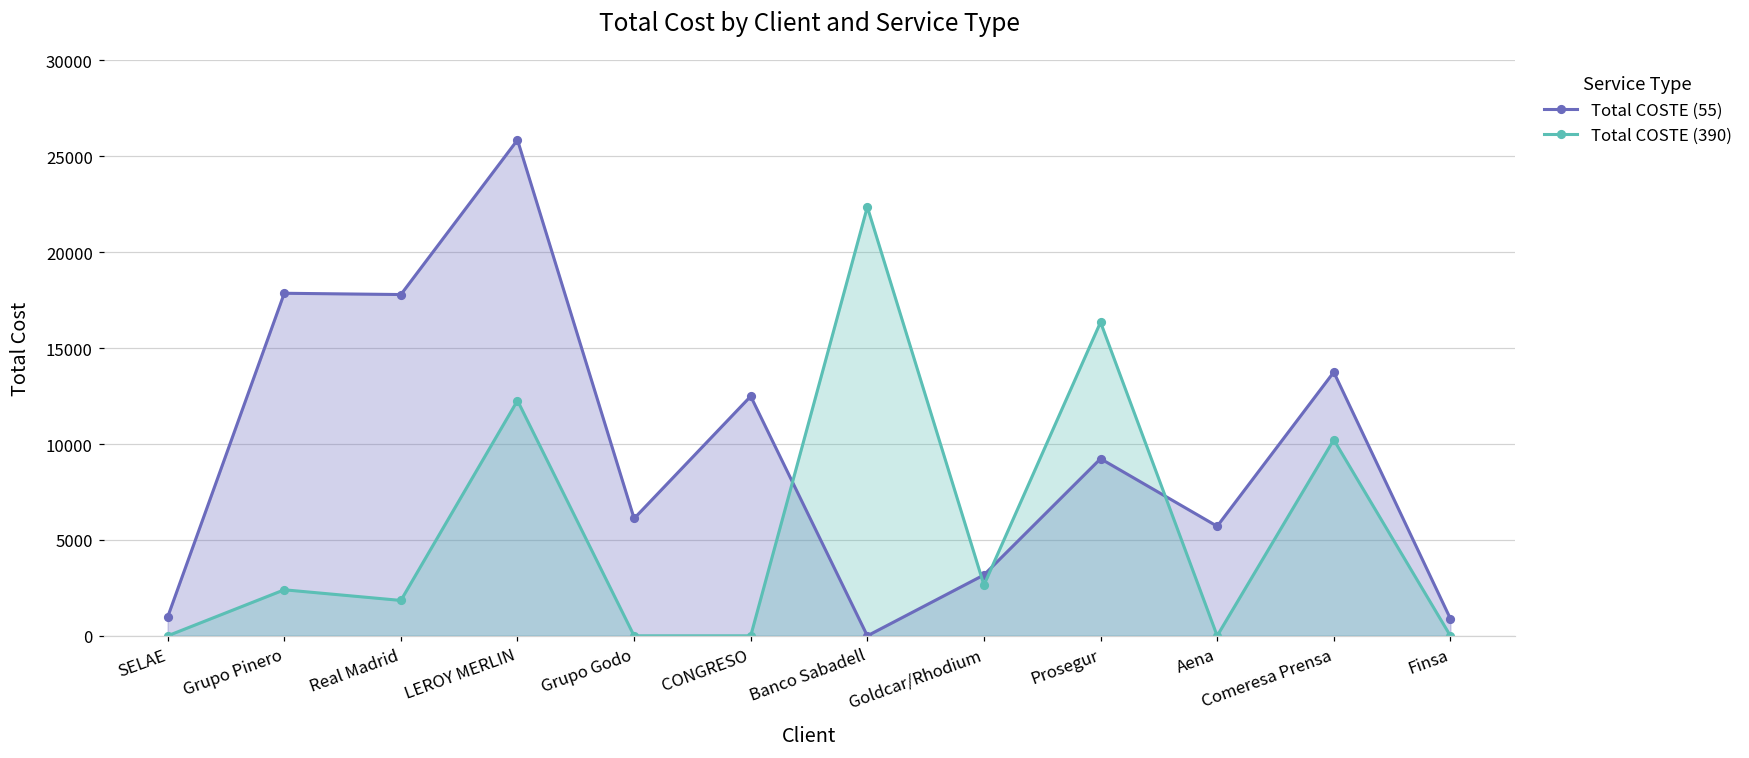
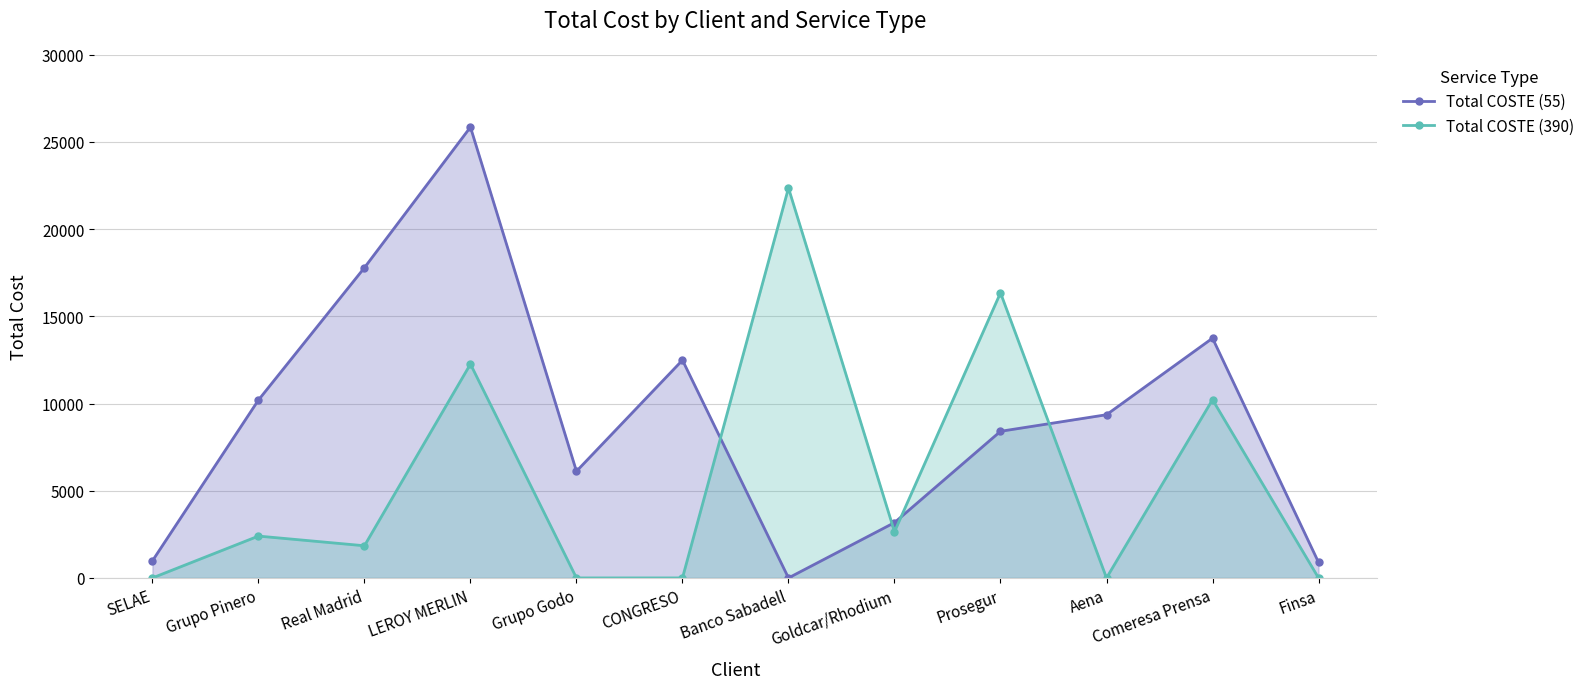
  {
    "Total COSTE (55)": {
      "SELAE": 1000,
-     "Grupo Pinero": 17900,
+     "Grupo Pinero": 10200,
      "Real Madrid": 17800,
      "LEROY MERLIN": 25900,
      "Grupo Godo": 6100,
      "CONGRESO": 12500,
      "Banco Sabadell": 0,
      "Goldcar/Rhodium": 3200,
-     "Prosegur": 9200,
-     "Aena": 5700,
+     "Prosegur": 8400,
+     "Aena": 9400,
      "Comeresa Prensa": 13700,
      "Finsa": 900
    },
    "Total COSTE (390)": {
      "SELAE": 0,
      "Grupo Pinero": 2400,
      "Real Madrid": 1800,
      "LEROY MERLIN": 12300,
      "Grupo Godo": 0,
      "CONGRESO": 0,
      "Banco Sabadell": 22400,
      "Goldcar/Rhodium": 2700,
      "Prosegur": 16400,
      "Aena": 0,
      "Comeresa Prensa": 10200,
      "Finsa": 0
    }
  }
